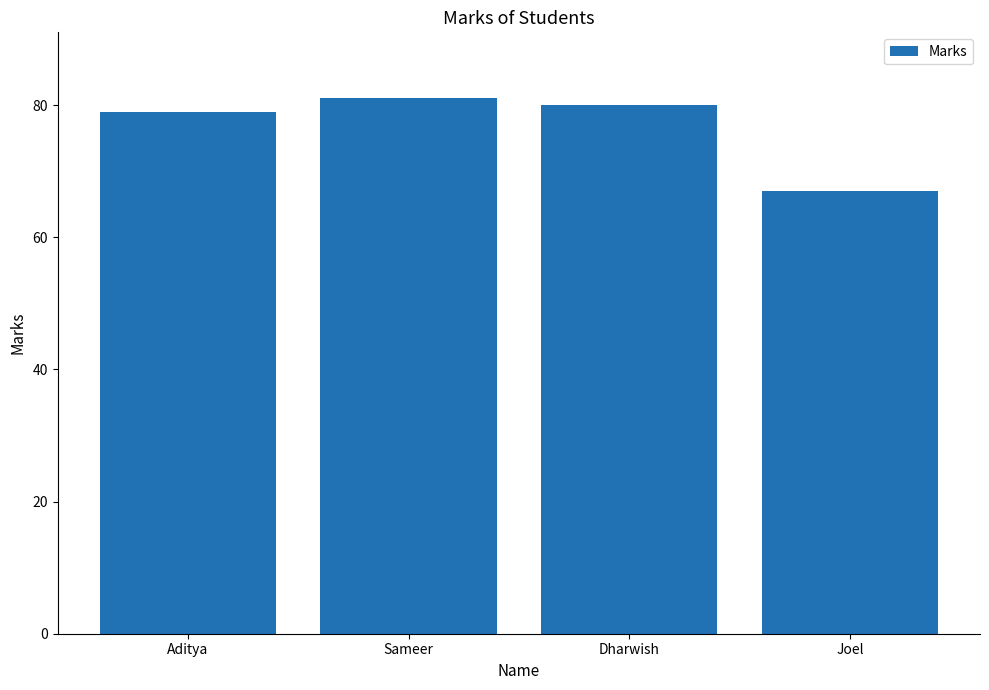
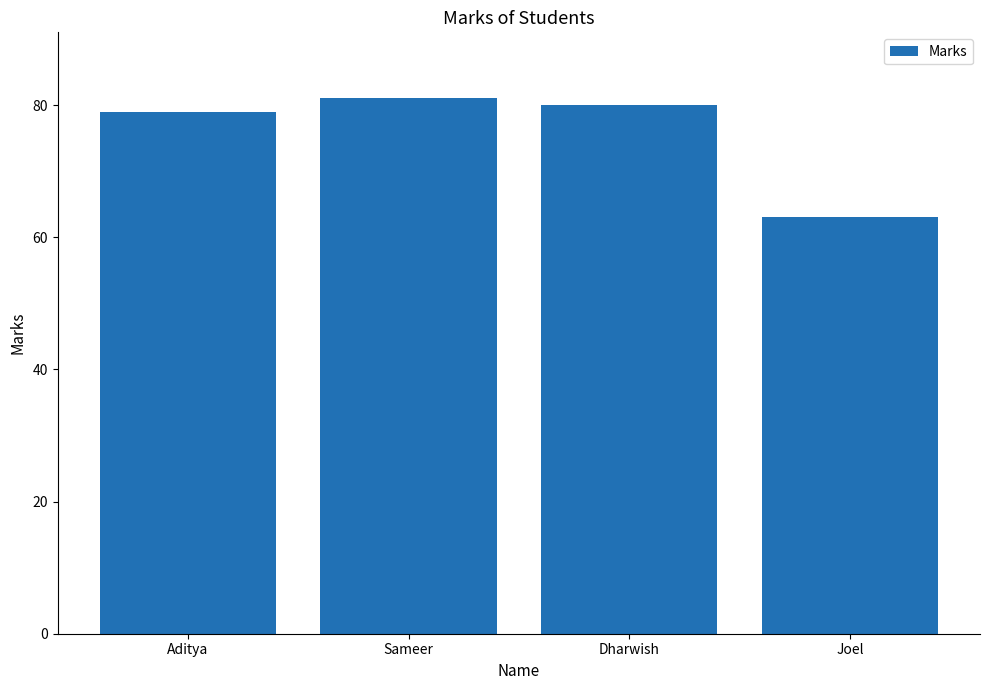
  {
    "Aditya": 79,
    "Sameer": 81,
    "Dharwish": 80,
-   "Joel": 67
+   "Joel": 63
  }
